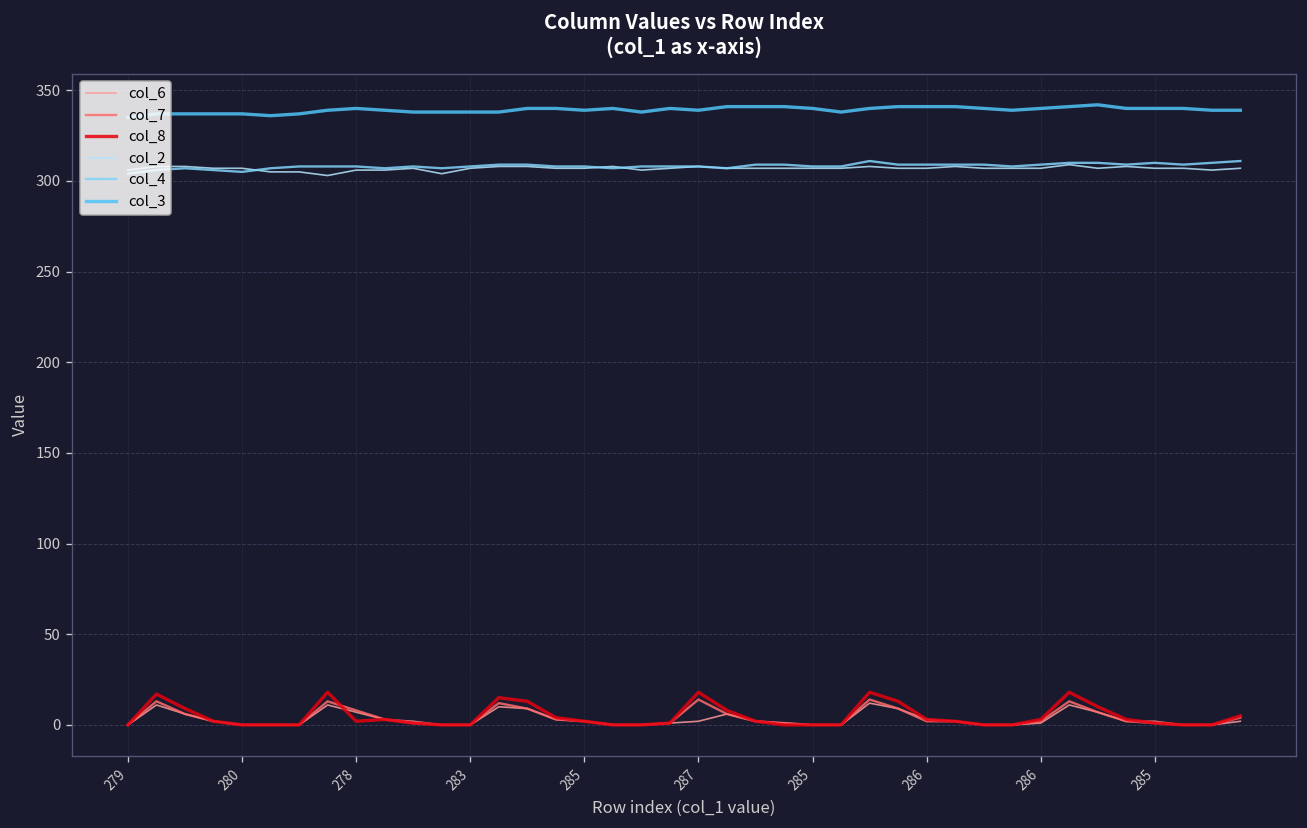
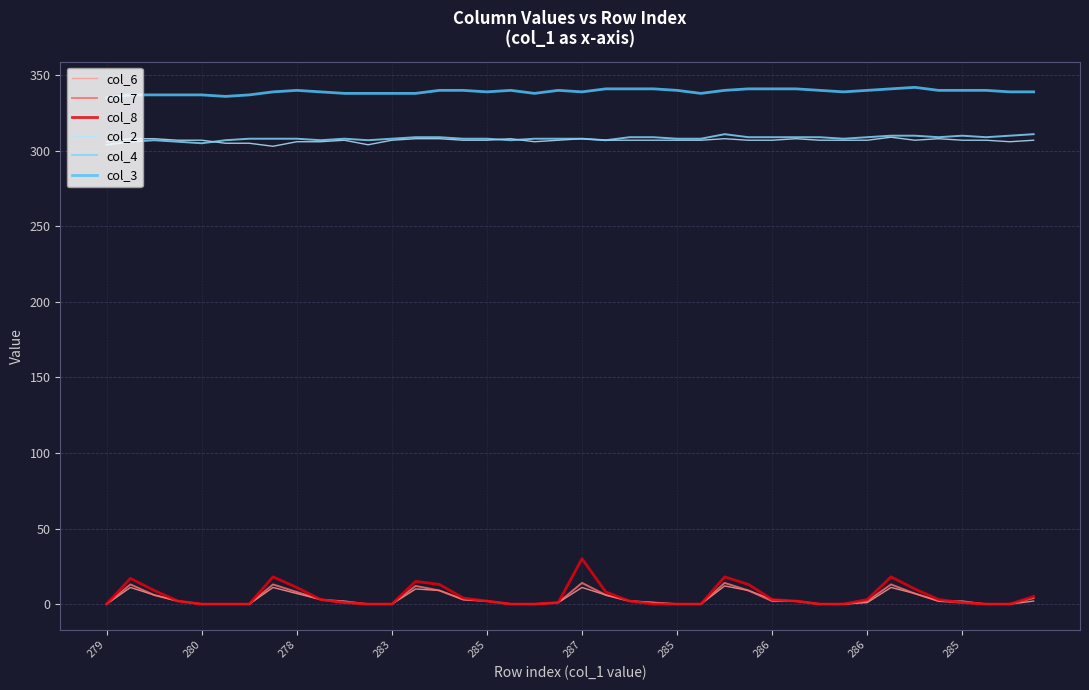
  {
    "col_6": {
-     "287": 2
+     "287": 11
    },
    "col_7": {
      "287": 14
    },
    "col_8": {
-     "278": 2,
-     "287": 18
+     "278": 11,
+     "287": 30
    }
  }
